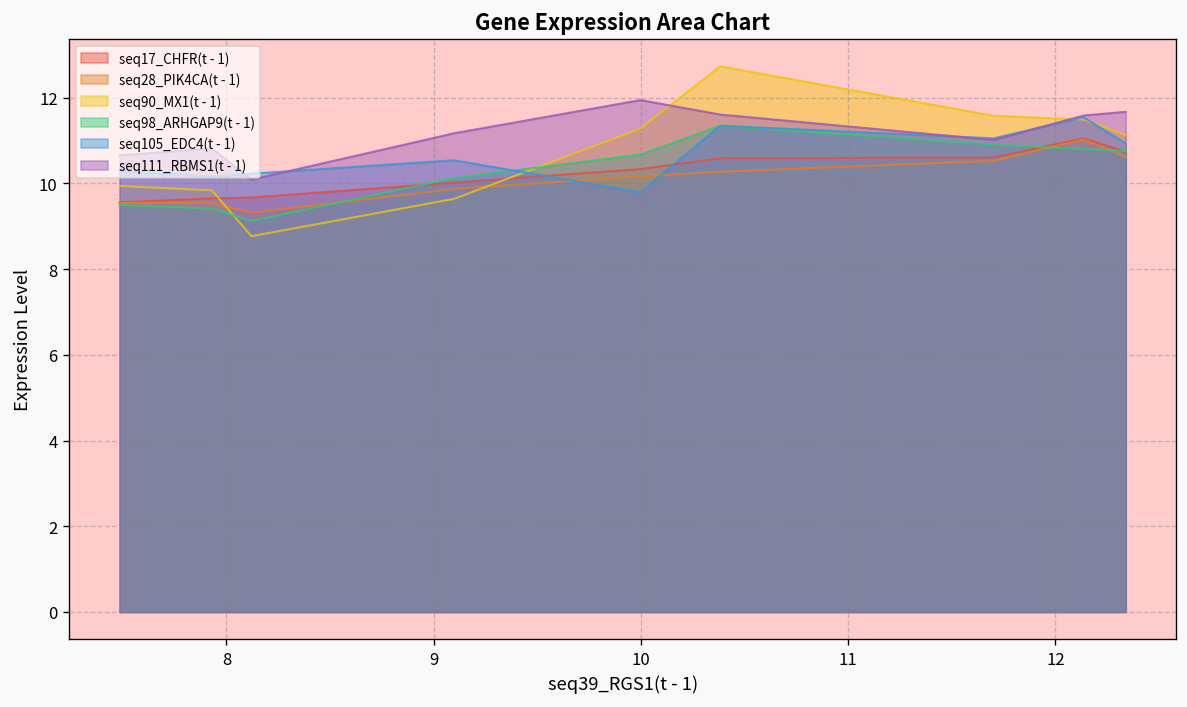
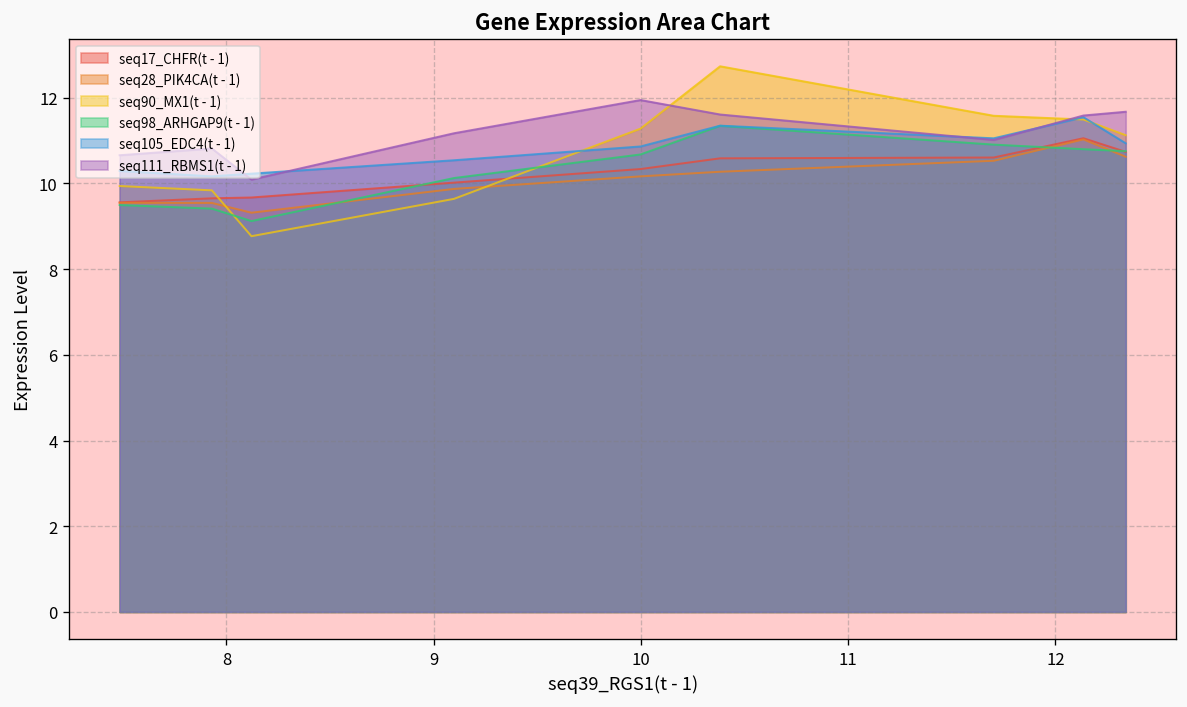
  {
    "seq98_ARHGAP9(t - 1)": {
      "10": 10.7
    },
    "seq105_EDC4(t - 1)": {
-     "10": 9.8
+     "10": 10.9
    },
    "seq111_RBMS1(t - 1)": {
      "10": 11.9
    }
  }
